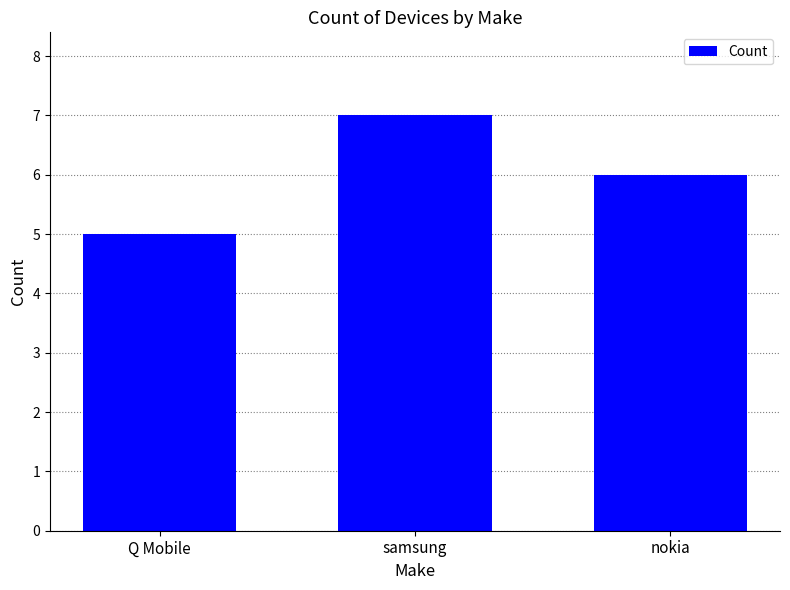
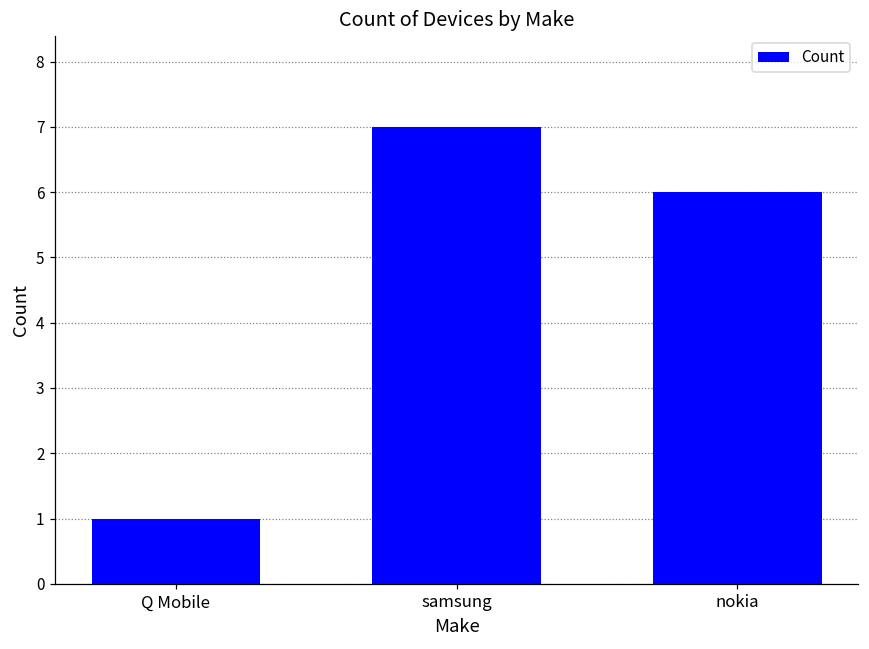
  {
-   "Q Mobile": 5,
+   "Q Mobile": 1,
    "samsung": 7,
    "nokia": 6
  }
